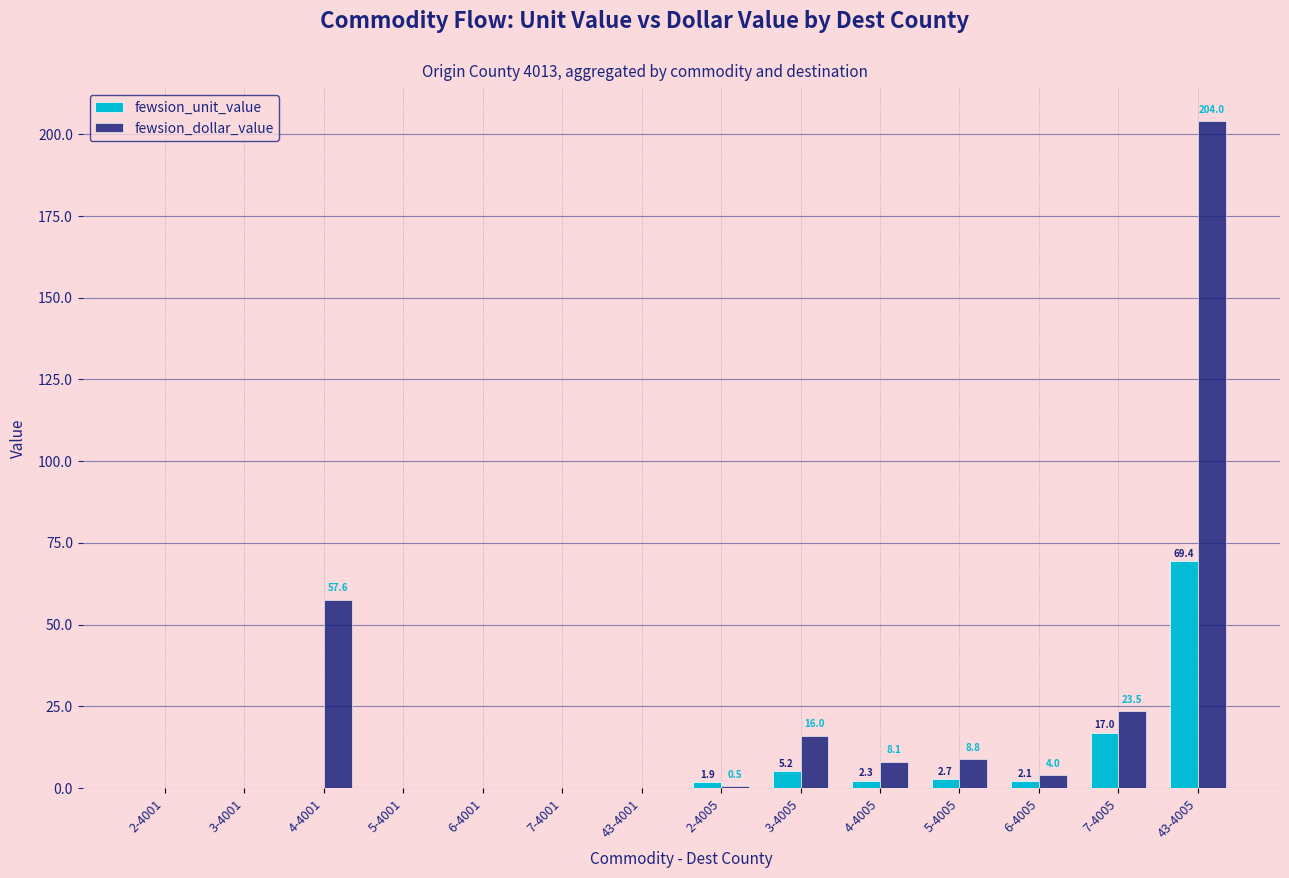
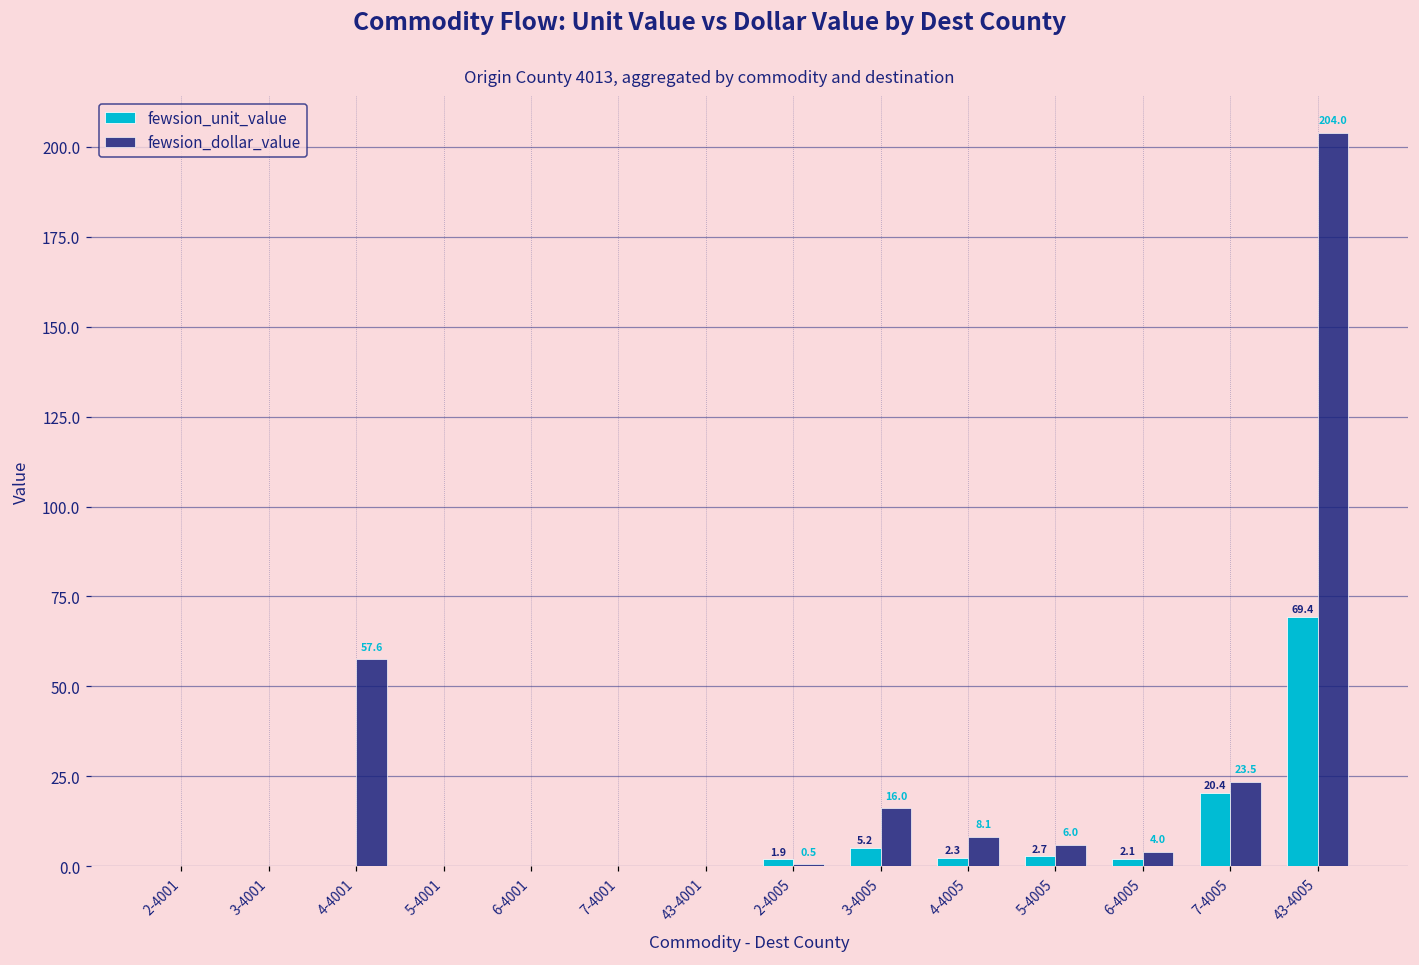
  {
    "fewsion_unit_value": {
      "2-4005": 1.9,
      "3-4005": 5.2,
      "4-4005": 2.3,
      "5-4005": 2.7,
      "6-4005": 2.1,
-     "7-4005": 17.0,
+     "7-4005": 20.4,
      "43-4005": 69.4
    },
    "fewsion_dollar_value": {
      "4-4001": 57.6,
      "2-4005": 0.5,
      "3-4005": 16.0,
      "4-4005": 8.1,
-     "5-4005": 8.8,
+     "5-4005": 6.0,
      "6-4005": 4.0,
      "7-4005": 23.5,
      "43-4005": 204.0
    }
  }
